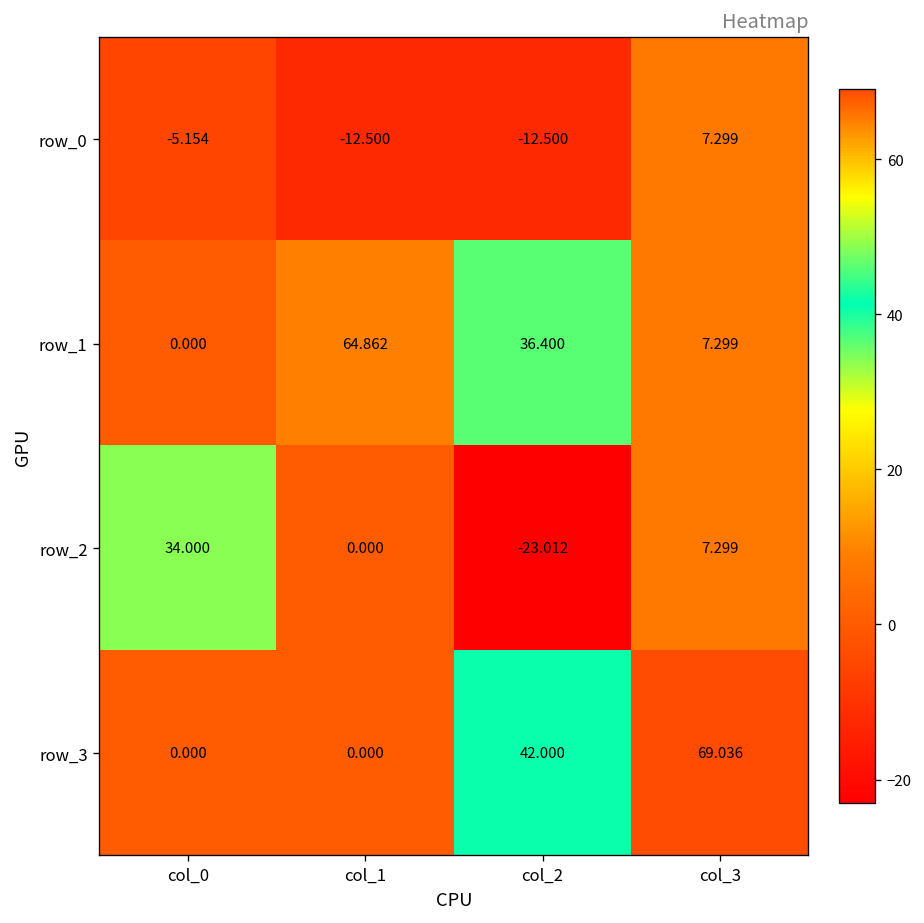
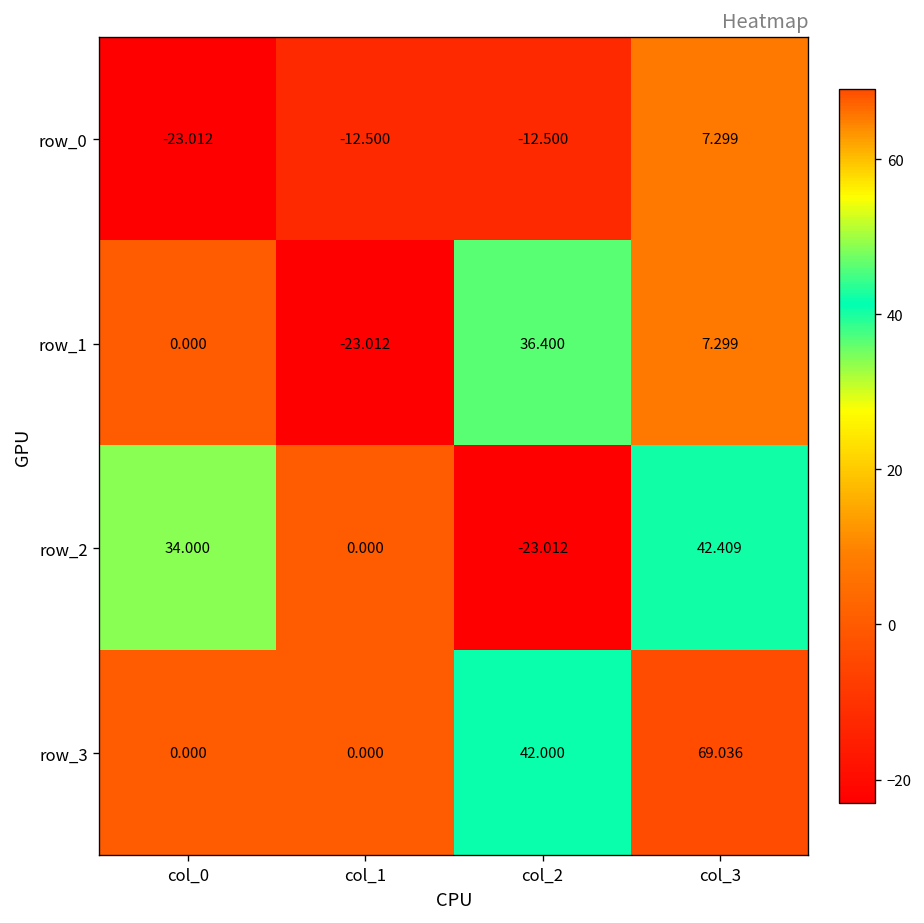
  {
    "row_0": {
-     "col_0": -5.154,
+     "col_0": -23.012,
      "col_1": -12.500,
      "col_2": -12.500,
      "col_3": 7.299
    },
    "row_1": {
      "col_0": 0.000,
-     "col_1": 64.862,
+     "col_1": -23.012,
      "col_2": 36.400,
      "col_3": 7.299
    },
    "row_2": {
      "col_0": 34.000,
      "col_1": 0.000,
      "col_2": -23.012,
-     "col_3": 7.299
+     "col_3": 42.409
    },
    "row_3": {
      "col_0": 0.000,
      "col_1": 0.000,
      "col_2": 42.000,
      "col_3": 69.036
    }
  }
